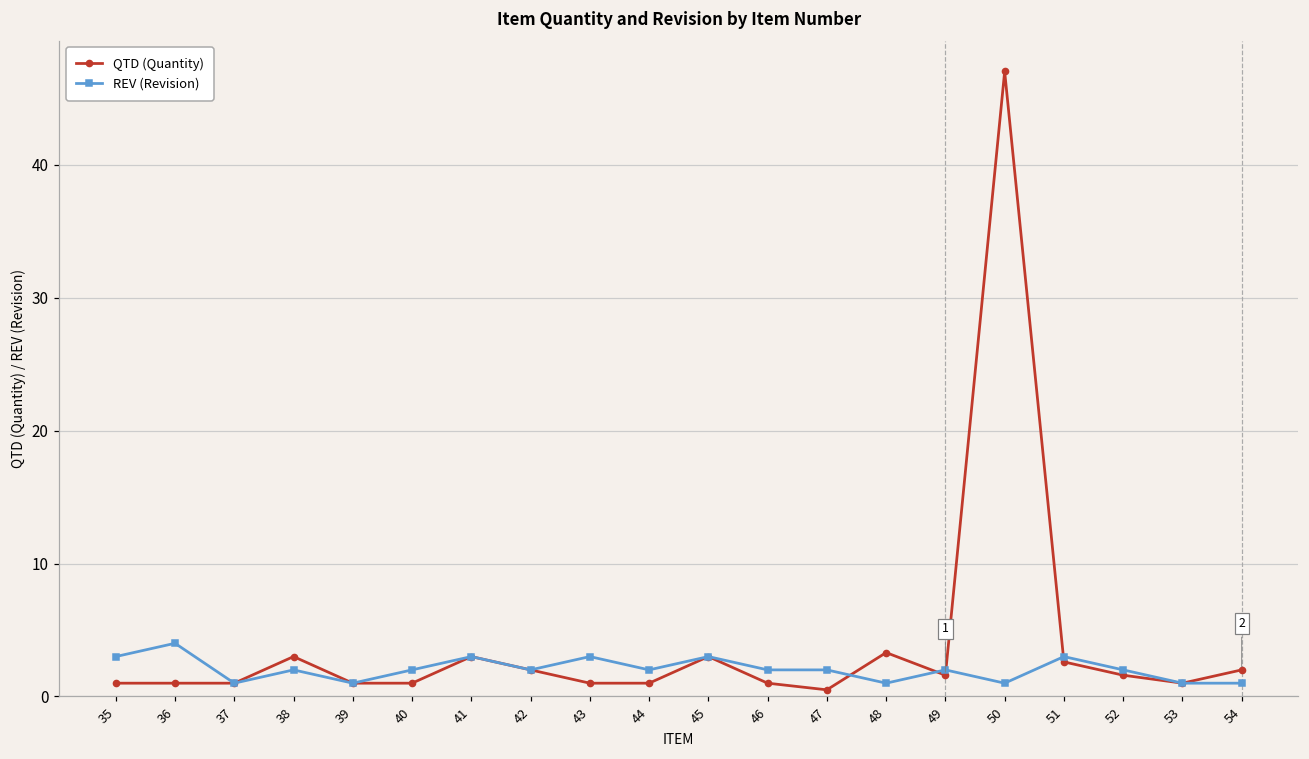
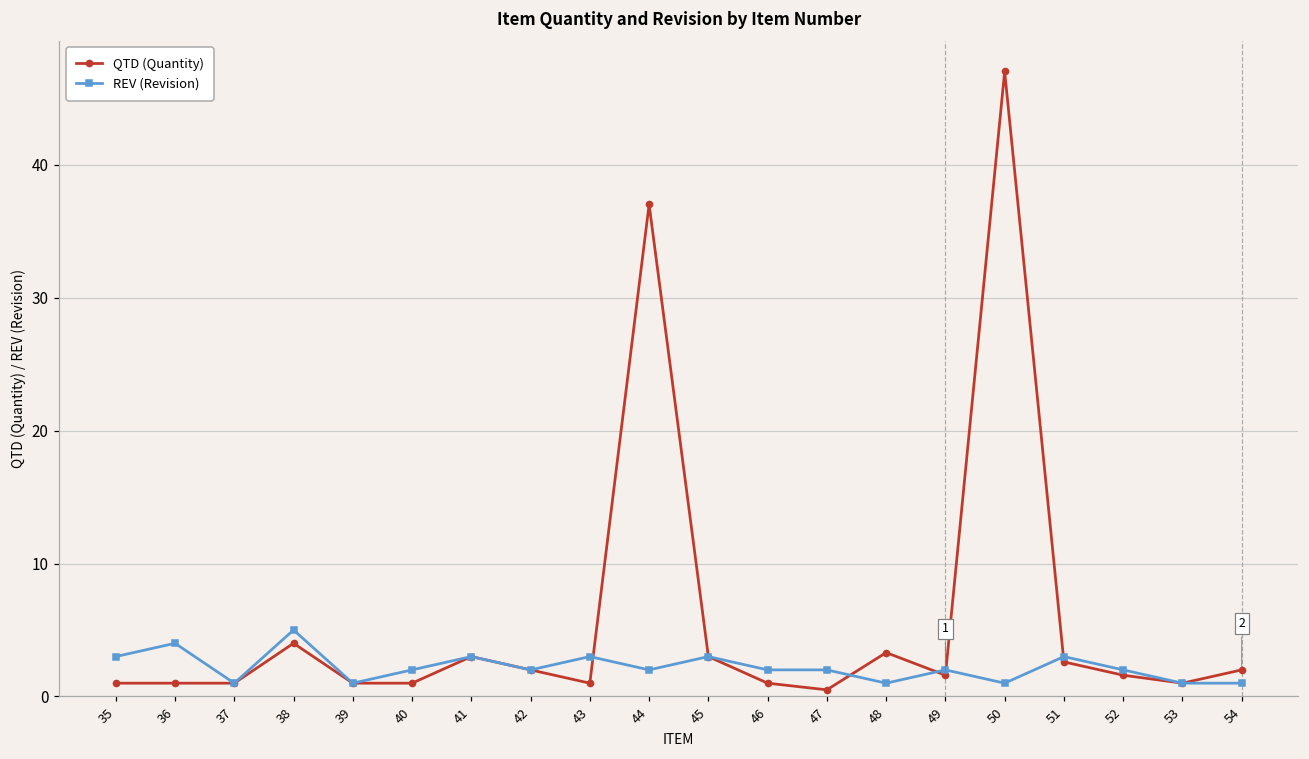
  {
    "QTD (Quantity)": {
      "35": 1,
      "36": 1,
-     "38": 3,
+     "38": 4,
      "40": 1,
      "43": 1,
-     "44": 1,
+     "44": 37,
      "46": 1,
      "47": 0.5,
      "48": 3.3,
      "49": 1.6,
      "50": 47,
      "51": 2.6,
      "52": 1.6
    },
    "REV (Revision)": {
      "35": 3,
      "36": 4,
-     "38": 2,
+     "38": 5,
      "40": 2,
      "43": 3,
      "44": 2,
      "46": 2,
      "47": 2,
      "48": 1,
      "50": 1,
      "51": 3,
      "52": 2,
      "54": 1
    }
  }
